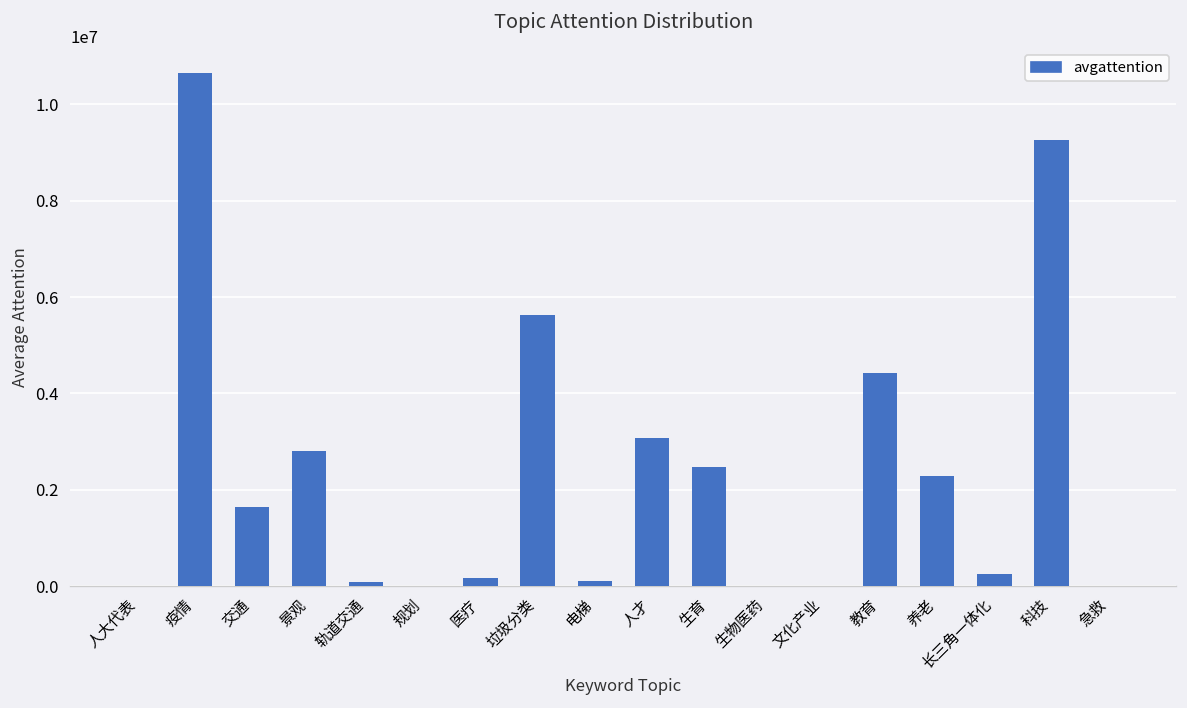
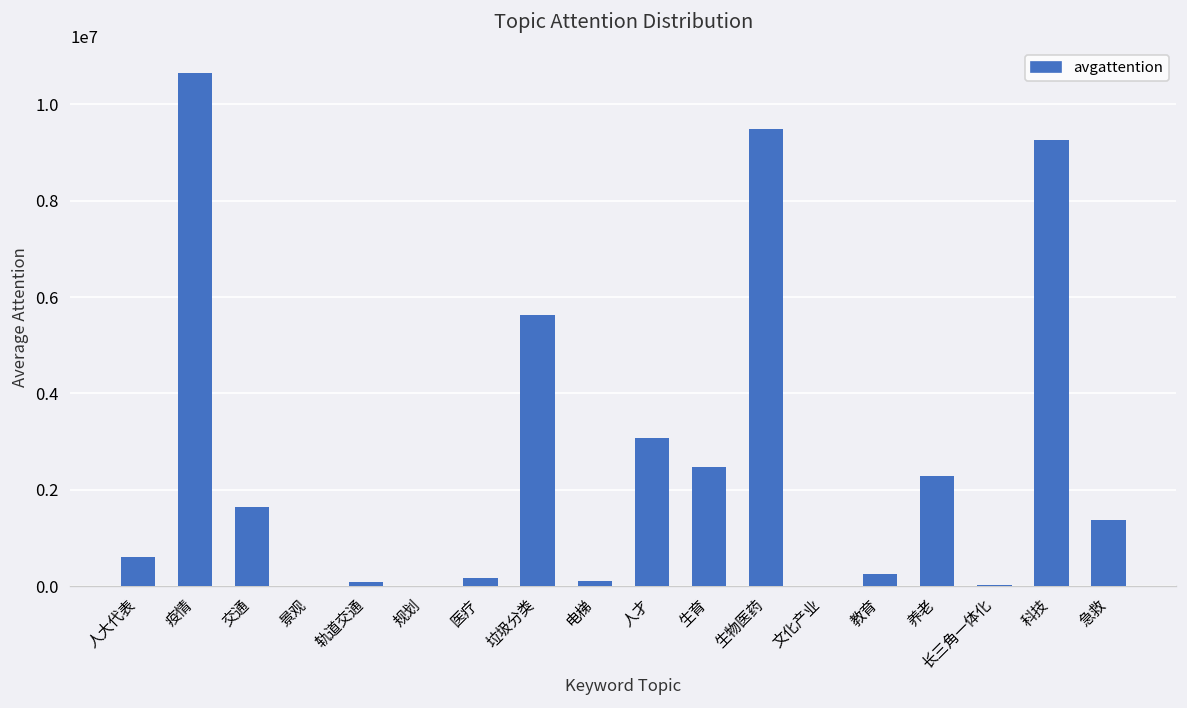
  {
-   "人大代表": 0,
+   "人大代表": 600000,
    "疫情": 10600000,
    "交通": 1600000,
-   "景观": 2800000,
+   "景观": 0,
    "轨道交通": 100000,
    "医疗": 200000,
    "垃圾分类": 5600000,
    "电梯": 100000,
    "人才": 3100000,
    "生育": 2500000,
-   "生物医药": 0,
-   "教育": 4400000,
+   "生物医药": 9500000,
+   "教育": 200000,
    "养老": 2300000,
-   "长三角一体化": 300000,
+   "长三角一体化": 0,
    "科技": 9300000,
-   "急救": 0
+   "急救": 1400000
  }
